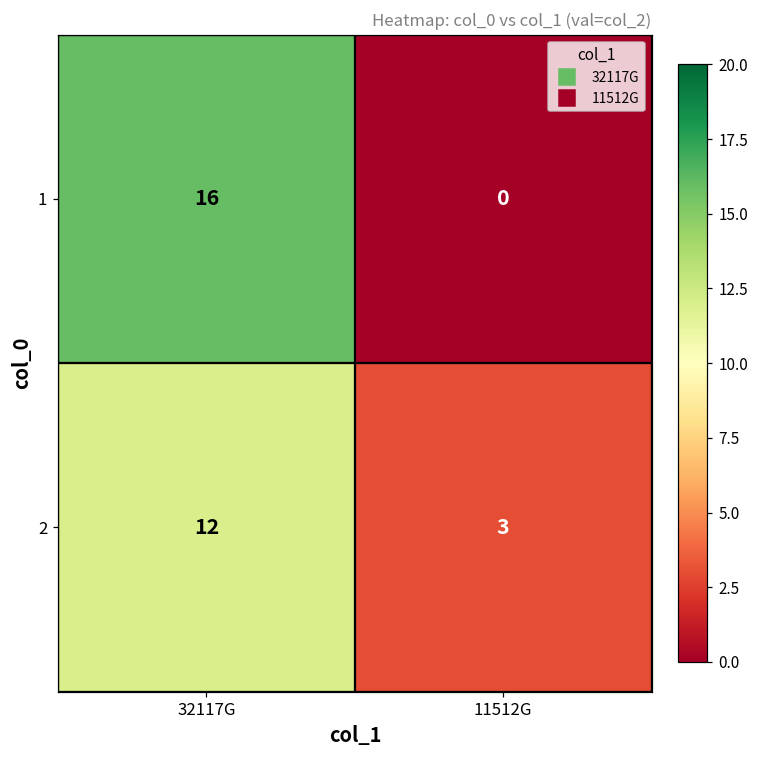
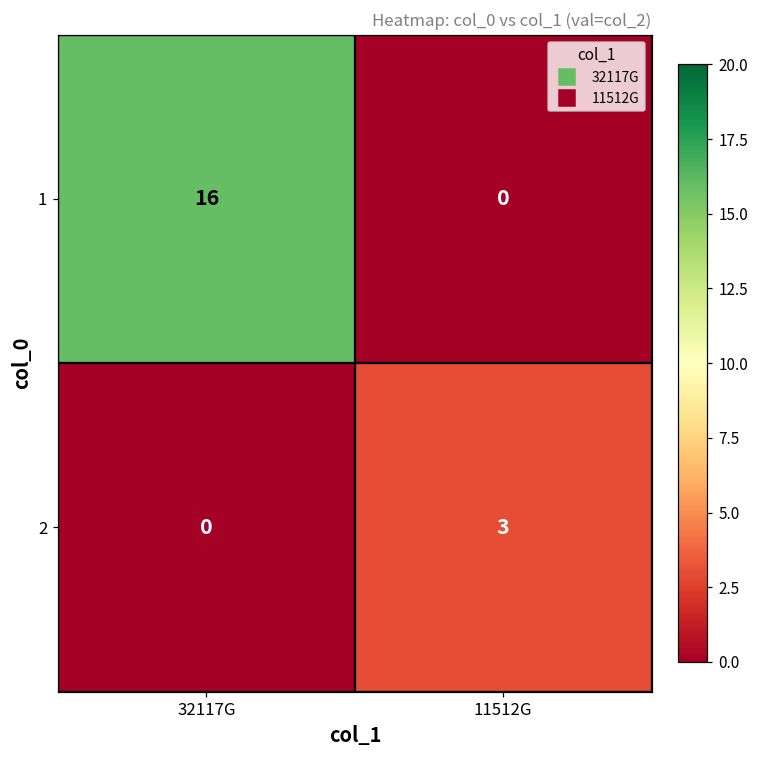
  {
    "1": {
      "32117G": 16,
      "11512G": 0
    },
    "2": {
-     "32117G": 12,
+     "32117G": 0,
      "11512G": 3
    }
  }
